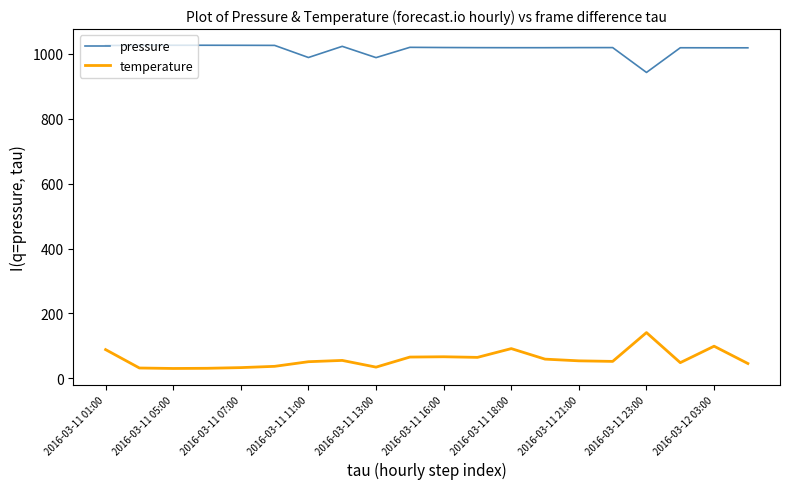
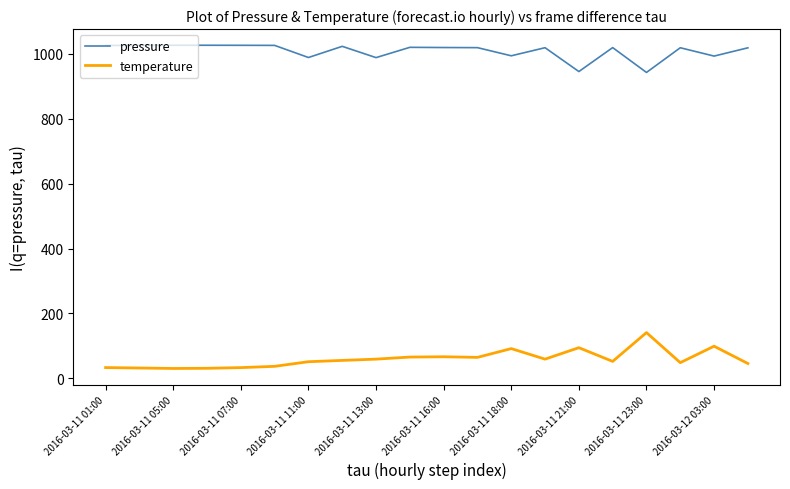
  {
    "pressure": {
      "2016-03-11 07:00": 1030,
      "2016-03-11 11:00": 990,
      "2016-03-11 13:00": 990,
      "2016-03-11 16:00": 1020,
-     "2016-03-11 18:00": 1020,
-     "2016-03-11 21:00": 1020,
+     "2016-03-11 18:00": 990,
+     "2016-03-11 21:00": 950,
      "2016-03-11 23:00": 940,
-     "2016-03-12 03:00": 1020
+     "2016-03-12 03:00": 990
    },
    "temperature": {
-     "2016-03-11 01:00": 90,
+     "2016-03-11 01:00": 30,
      "2016-03-11 05:00": 30,
      "2016-03-11 07:00": 30,
      "2016-03-11 11:00": 50,
-     "2016-03-11 13:00": 30,
+     "2016-03-11 13:00": 60,
      "2016-03-11 16:00": 70,
      "2016-03-11 18:00": 90,
-     "2016-03-11 21:00": 50,
+     "2016-03-11 21:00": 90,
      "2016-03-11 23:00": 140,
      "2016-03-12 03:00": 100
    }
  }
